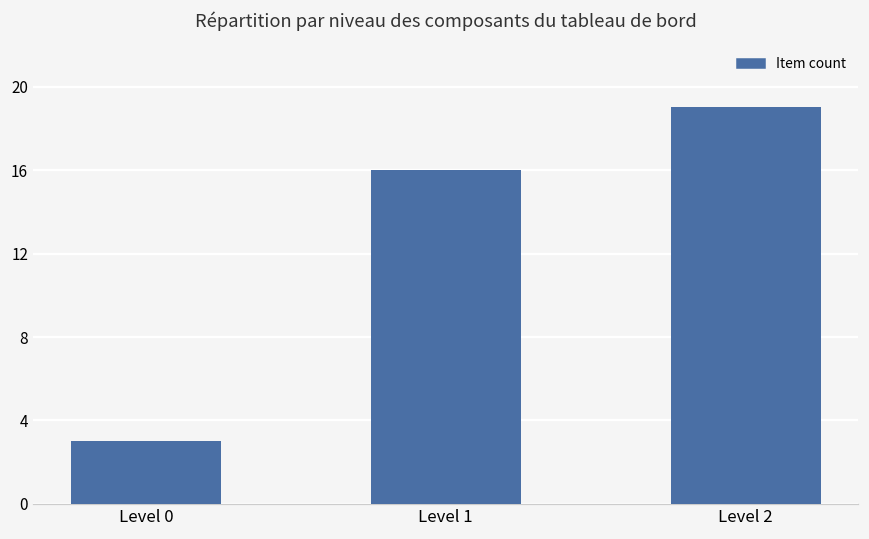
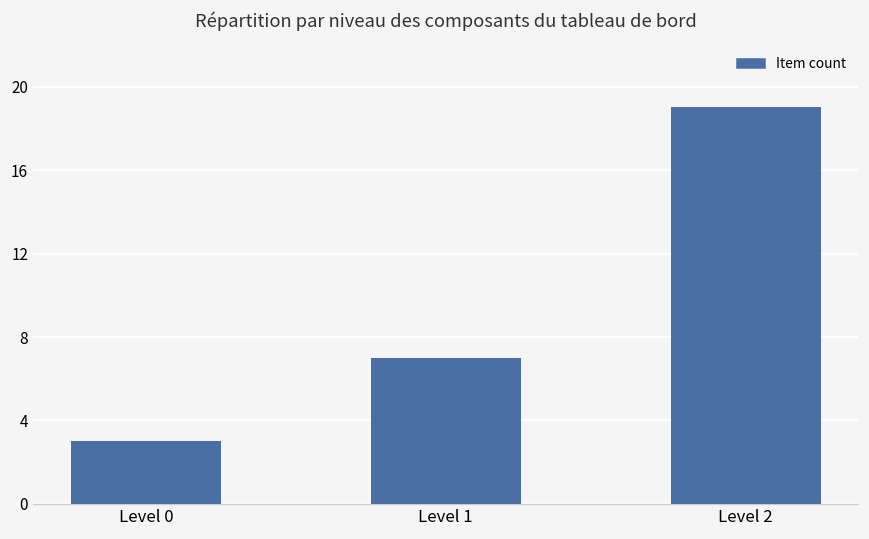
  {
    "Level 0": 3,
-   "Level 1": 16,
+   "Level 1": 7,
    "Level 2": 19
  }
